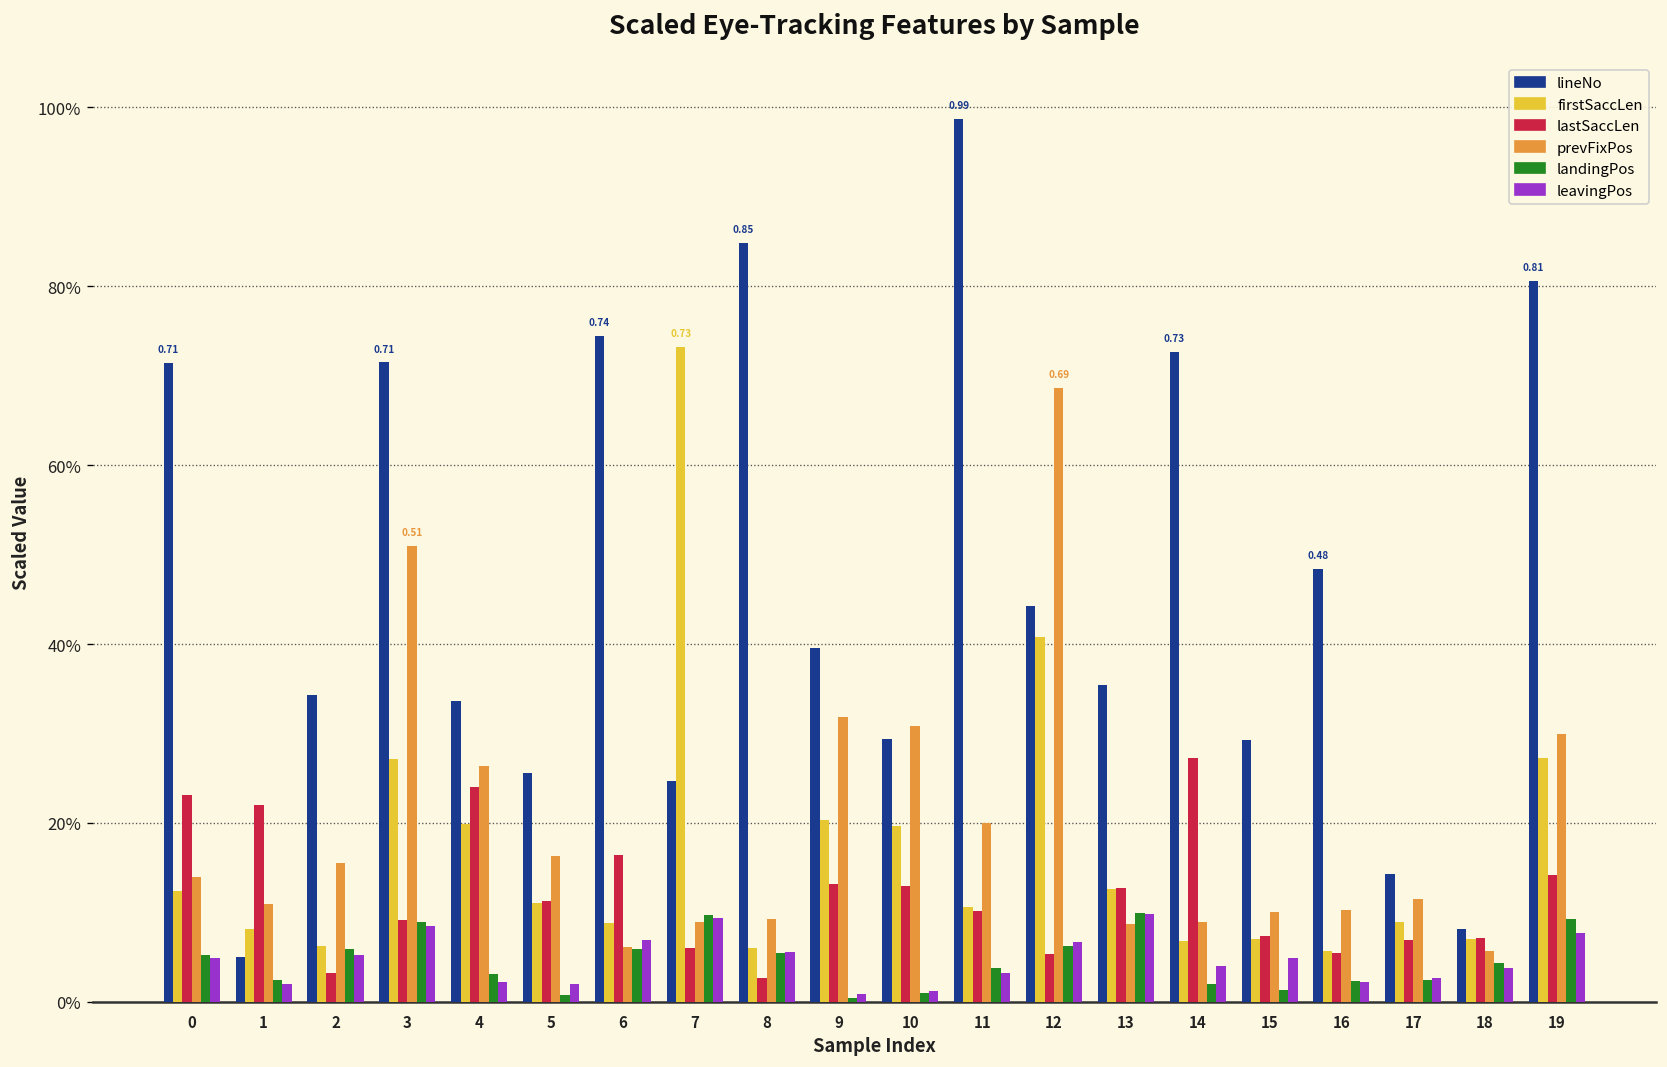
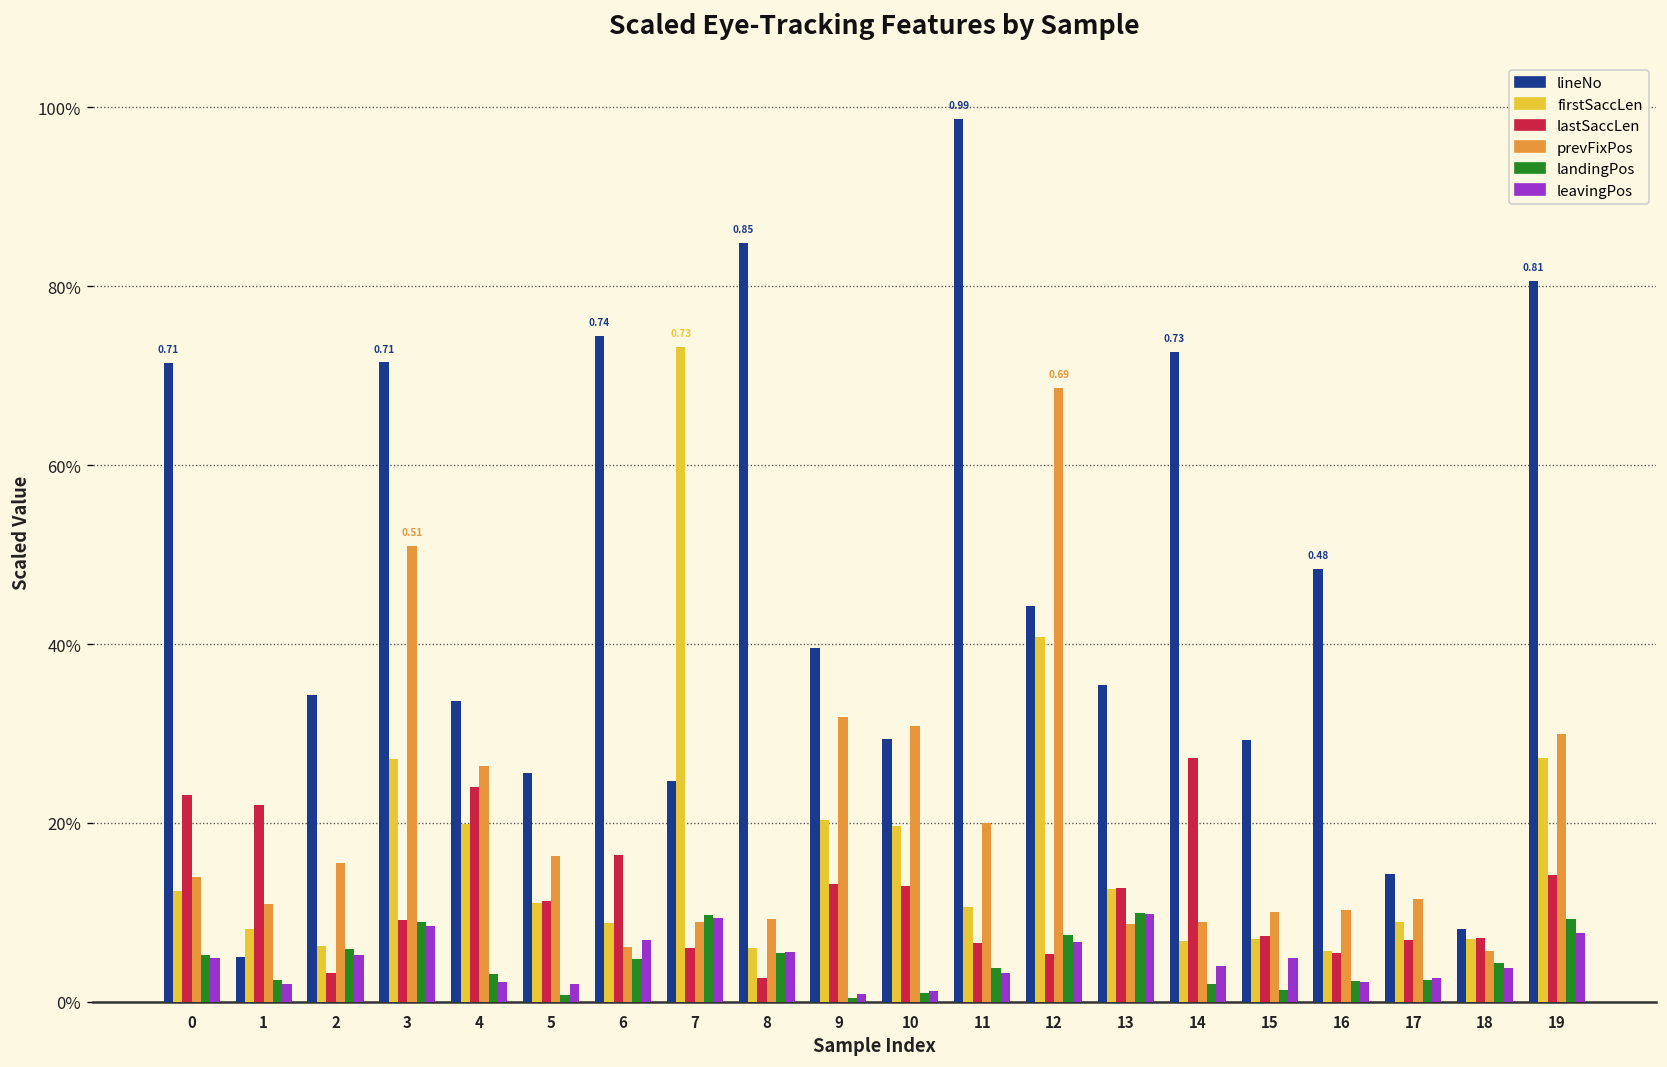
  {
    "lineNo": {
      "0": "0.71",
      "3": "0.71",
      "6": "0.74",
      "8": "0.85",
      "11": "0.99",
      "14": "0.73",
      "16": "0.48",
      "19": "0.81"
    },
    "lastSaccLen": {
      "0": "23%",
      "1": "22%",
      "2": "3%",
      "3": "9%",
      "4": "24%",
      "5": "11%",
      "6": "16%",
      "7": "6%",
      "8": "3%",
      "9": "13%",
      "10": "13%",
-     "11": "10%",
+     "11": "7%",
      "12": "5%",
      "13": "13%",
      "14": "27%",
      "15": "7%",
      "16": "5%",
      "17": "7%",
      "18": "7%",
      "19": "14%"
    },
    "landingPos": {
      "0": "5%",
      "1": "2%",
      "2": "6%",
      "3": "9%",
      "4": "3%",
      "5": "1%",
-     "6": "6%",
+     "6": "5%",
      "7": "10%",
      "8": "5%",
      "9": "0%",
      "10": "1%",
      "11": "4%",
-     "12": "6%",
+     "12": "7%",
      "13": "10%",
      "14": "2%",
      "15": "1%",
      "16": "2%",
      "17": "2%",
      "18": "4%",
      "19": "9%"
    },
    "leavingPos": {
      "0": "5%",
      "1": "2%",
      "2": "5%",
      "3": "9%",
      "4": "2%",
      "5": "2%",
      "6": "7%",
      "7": "9%",
      "8": "6%",
      "9": "1%",
      "10": "1%",
      "11": "3%",
      "12": "7%",
      "13": "10%",
      "14": "4%",
      "15": "5%",
      "16": "2%",
      "17": "3%",
      "18": "4%",
      "19": "8%"
    }
  }
